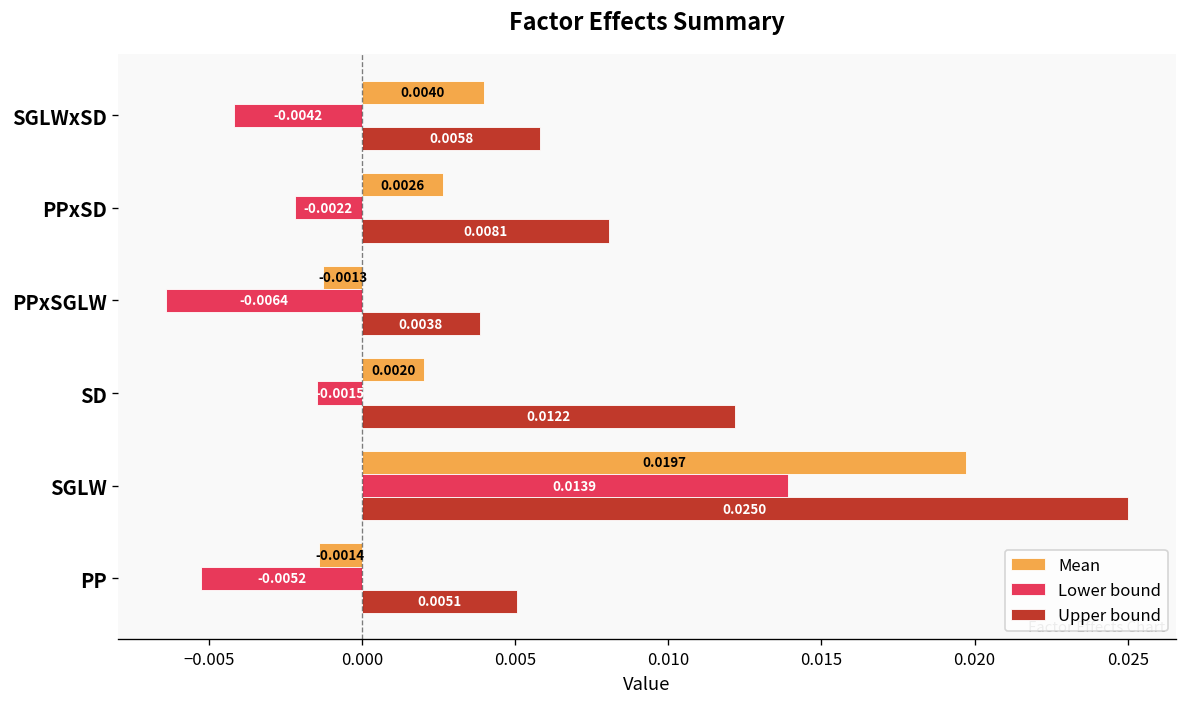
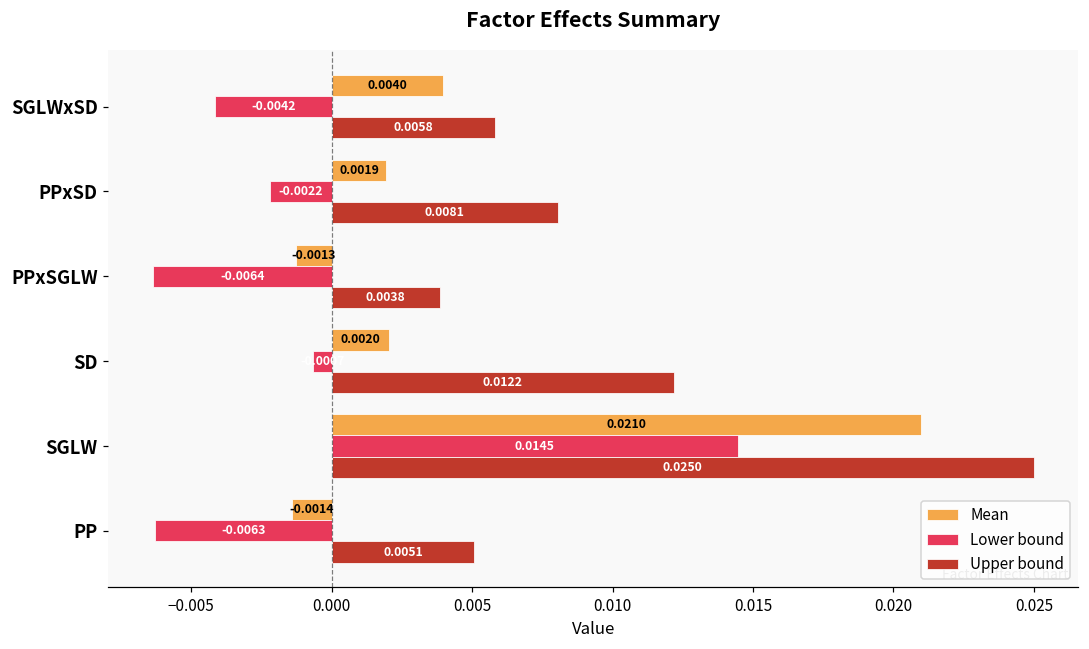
  {
    "Mean": {
      "SGLWxSD": 0.0040,
-     "PPxSD": 0.0026,
+     "PPxSD": 0.0019,
      "PPxSGLW": -0.0013,
      "SD": 0.0020,
-     "SGLW": 0.0197,
+     "SGLW": 0.0210,
      "PP": -0.0014
    },
    "Lower bound": {
      "SGLWxSD": -0.0042,
      "PPxSD": -0.0022,
      "PPxSGLW": -0.0064,
-     "SD": -0.0015,
-     "SGLW": 0.0139,
-     "PP": -0.0052
+     "SD": -0.0007,
+     "SGLW": 0.0145,
+     "PP": -0.0063
    },
    "Upper bound": {
      "SGLWxSD": 0.0058,
      "PPxSD": 0.0081,
      "PPxSGLW": 0.0038,
      "SD": 0.0122,
      "SGLW": 0.0250,
      "PP": 0.0051
    }
  }
